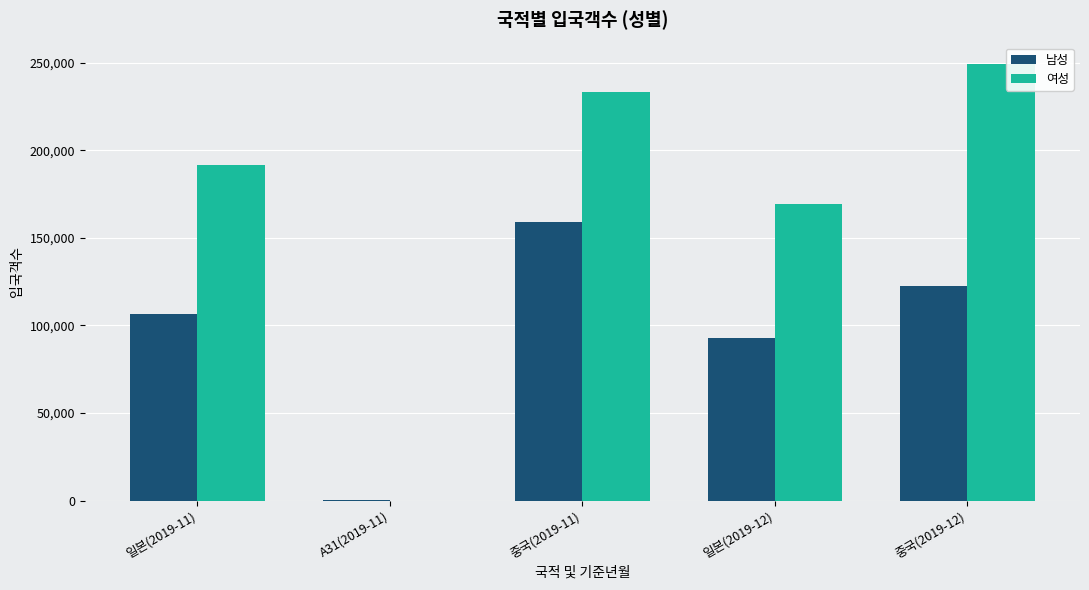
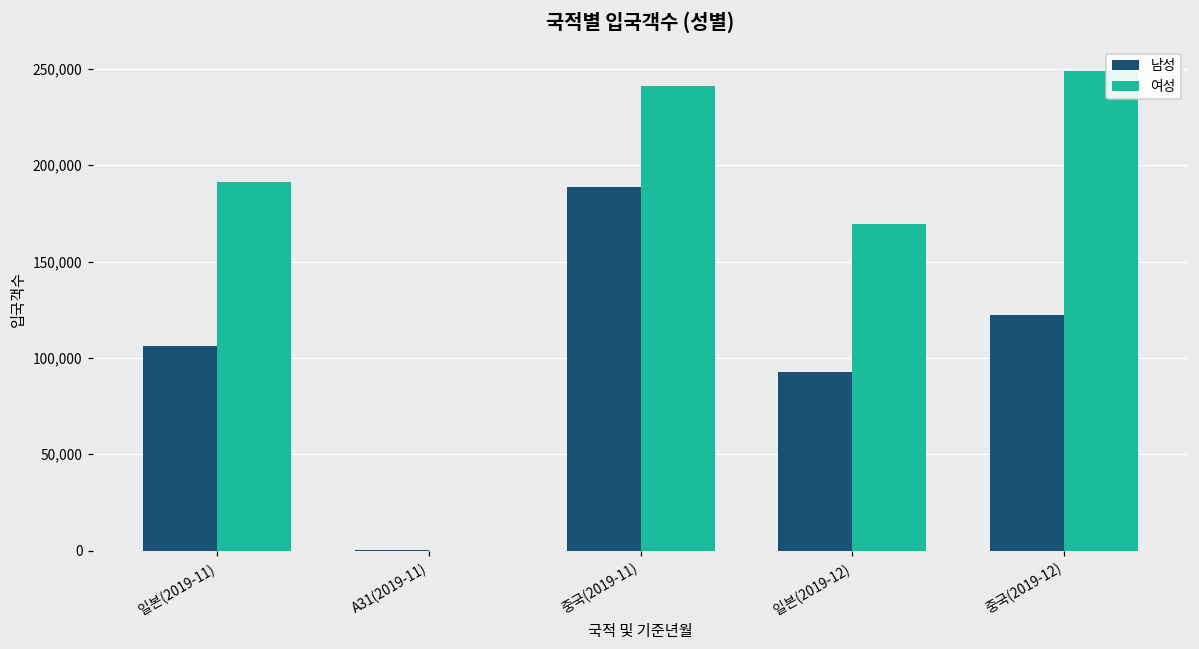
  {
    "남성": {
      "일본(2019-11)": "106,000",
-     "중국(2019-11)": "159,000",
+     "중국(2019-11)": "189,000",
      "일본(2019-12)": "93,000",
      "중국(2019-12)": "123,000"
    },
    "여성": {
      "일본(2019-11)": "191,000",
-     "중국(2019-11)": "233,000",
+     "중국(2019-11)": "241,000",
      "일본(2019-12)": "169,000",
      "중국(2019-12)": "249,000"
    }
  }
